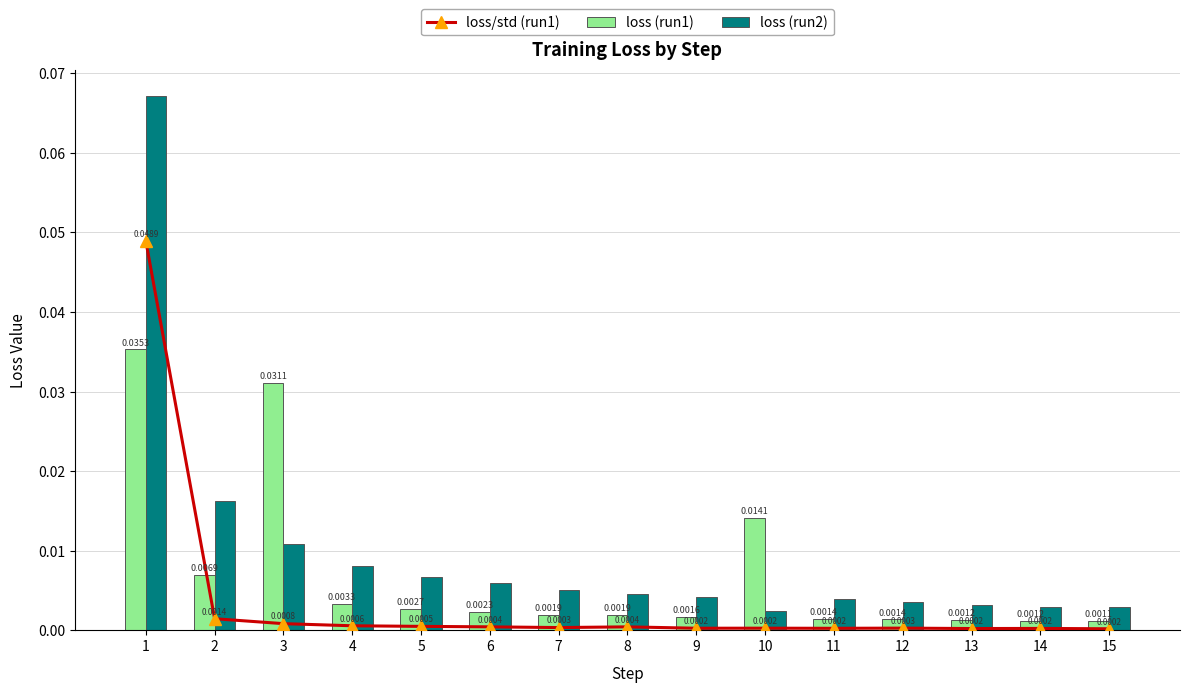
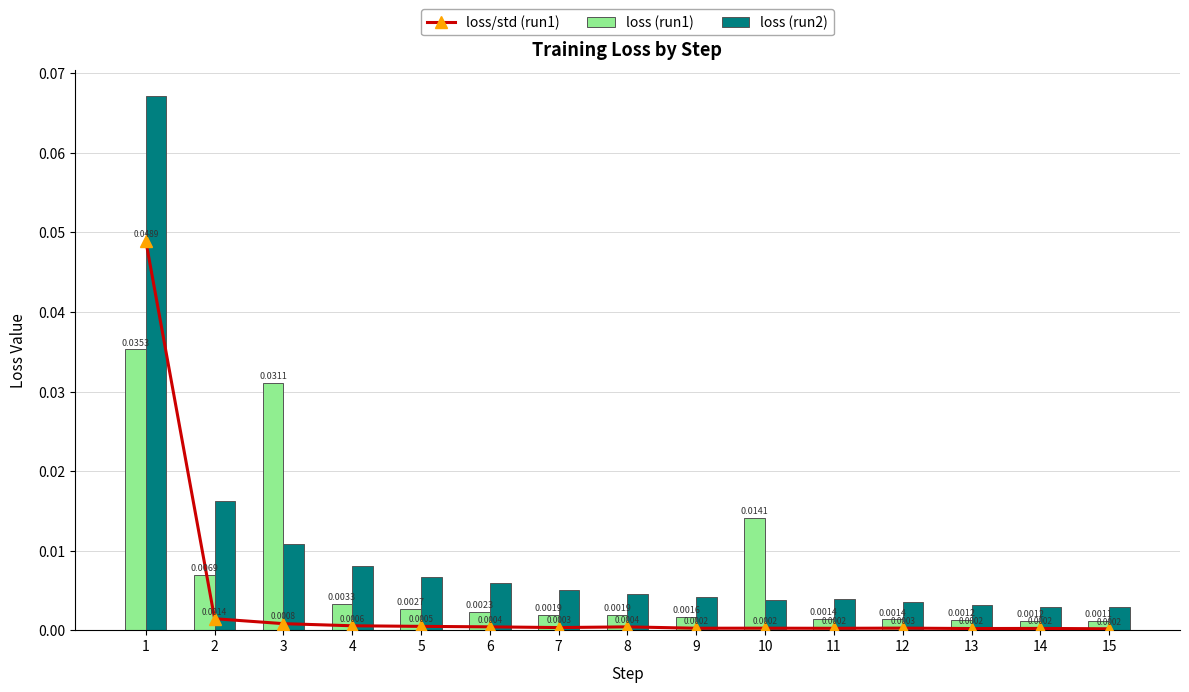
  {
    "loss (run1)": {
      "1": 0.0353,
      "2": 0.0069,
      "3": 0.0311,
      "4": 0.0033,
      "5": 0.0027,
      "6": 0.0023,
      "7": 0.0019,
      "8": 0.0019,
      "9": 0.0016,
      "10": 0.0141,
      "11": 0.0014,
      "12": 0.0014,
      "13": 0.0012,
      "14": 0.0012,
      "15": 0.0011
    },
    "loss/std (run1)": {
      "1": 0.0489,
      "2": 0.0014,
      "3": 0.0008,
      "4": 0.0006,
      "5": 0.0005,
      "6": 0.0004,
      "7": 0.0003,
      "8": 0.0004,
      "9": 0.0002,
      "10": 0.0002,
      "11": 0.0002,
      "12": 0.0003,
      "13": 0.0002,
      "14": 0.0002,
      "15": 0.0002
    },
    "loss (run2)": {
      "4": 0.008,
      "5": 0.007,
      "6": 0.006,
      "7": 0.005,
      "8": 0.005,
      "9": 0.004,
-     "10": 0.002,
+     "10": 0.004,
      "11": 0.004,
      "12": 0.004,
      "13": 0.003,
      "14": 0.003,
      "15": 0.003
    }
  }
